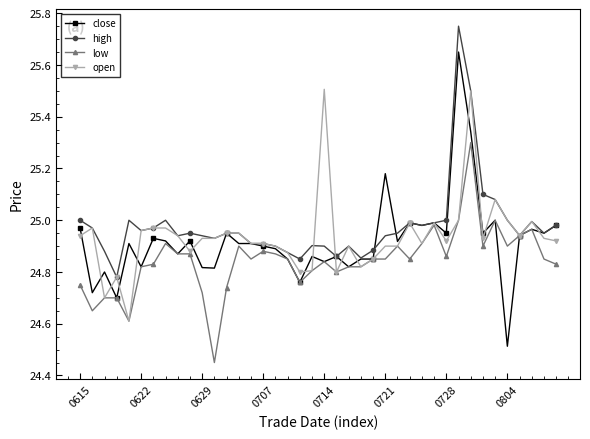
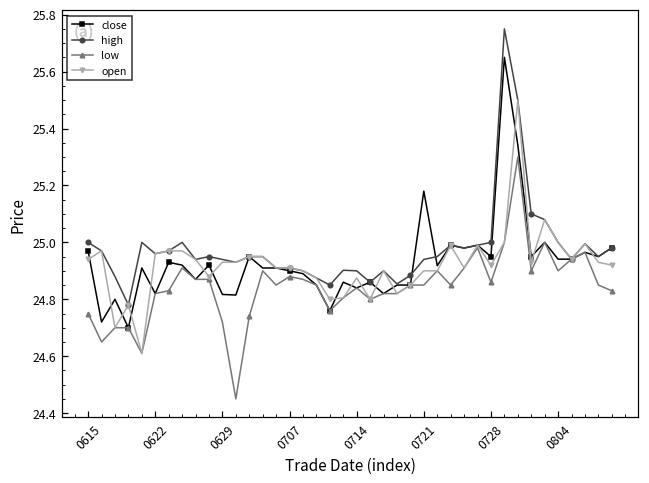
  {
    "close": {
      "0615": 24.97,
      "0629": 24.82,
      "0707": 24.90,
      "0721": 25.18,
      "0728": 24.95,
-     "0804": 24.51
+     "0804": 24.94
    },
    "high": {
      "0615": 25.00,
      "0629": 24.94,
      "0714": 24.90,
      "0721": 24.94,
      "0728": 25.00
    },
    "low": {
      "0615": 24.75,
      "0629": 24.72,
      "0707": 24.88,
      "0721": 24.85,
      "0728": 24.86,
      "0804": 24.90
    },
    "open": {
      "0615": 24.94,
      "0629": 24.93,
-     "0714": 25.51,
+     "0714": 24.88,
      "0721": 24.90,
      "0728": 24.92
    }
  }
